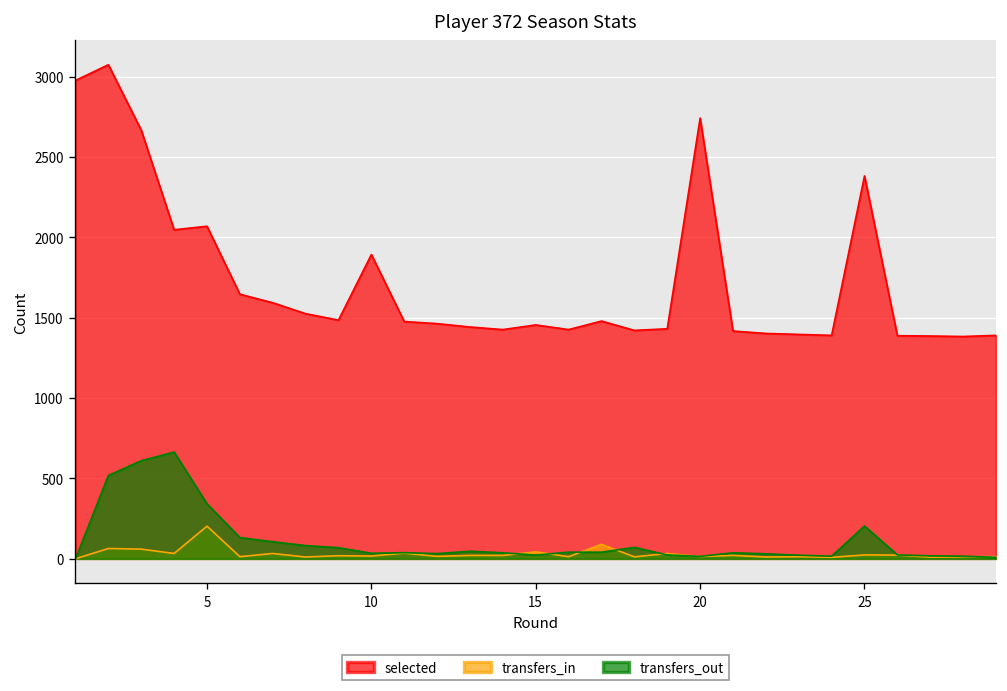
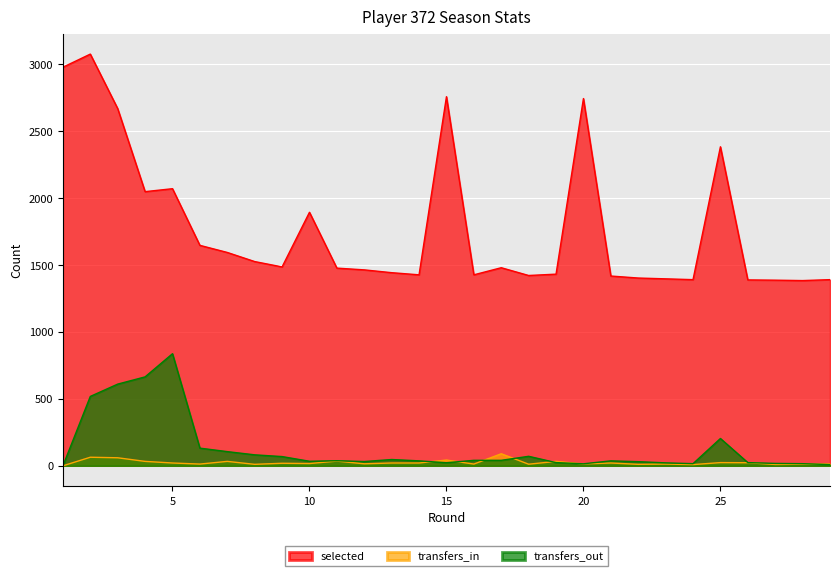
  {
    "selected": {
      "5": 2070,
      "10": 1890,
-     "15": 1460,
+     "15": 2760,
      "20": 2740,
      "25": 2380
    },
    "transfers_in": {
-     "5": 200,
+     "5": 20,
      "15": 40,
      "25": 20
    },
    "transfers_out": {
-     "5": 340,
+     "5": 840,
      "15": 20,
      "25": 200
    }
  }
